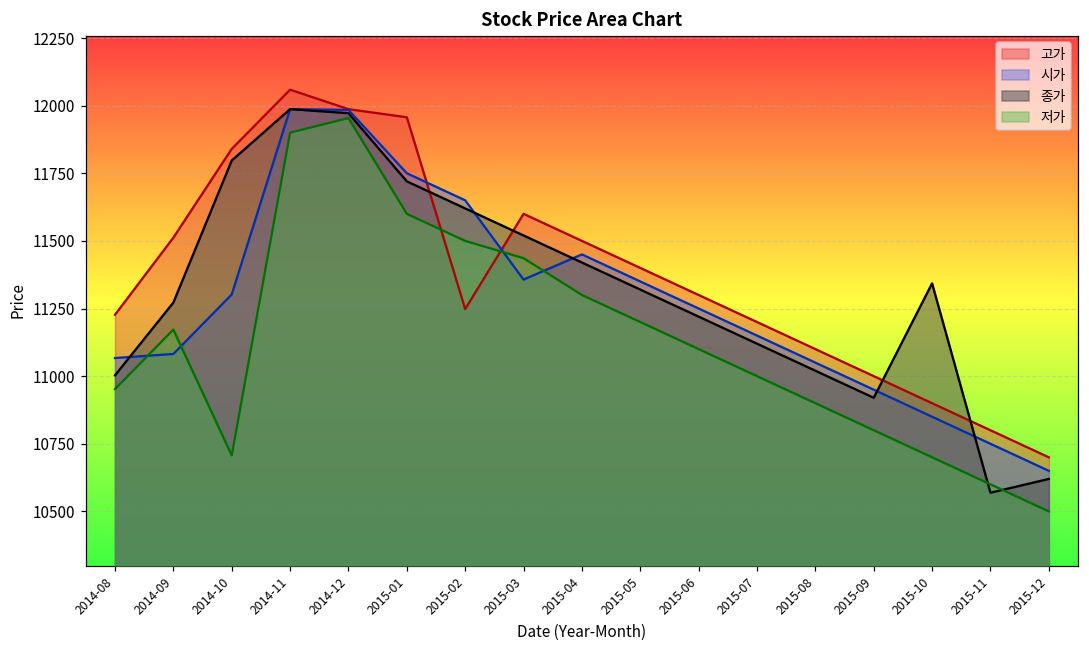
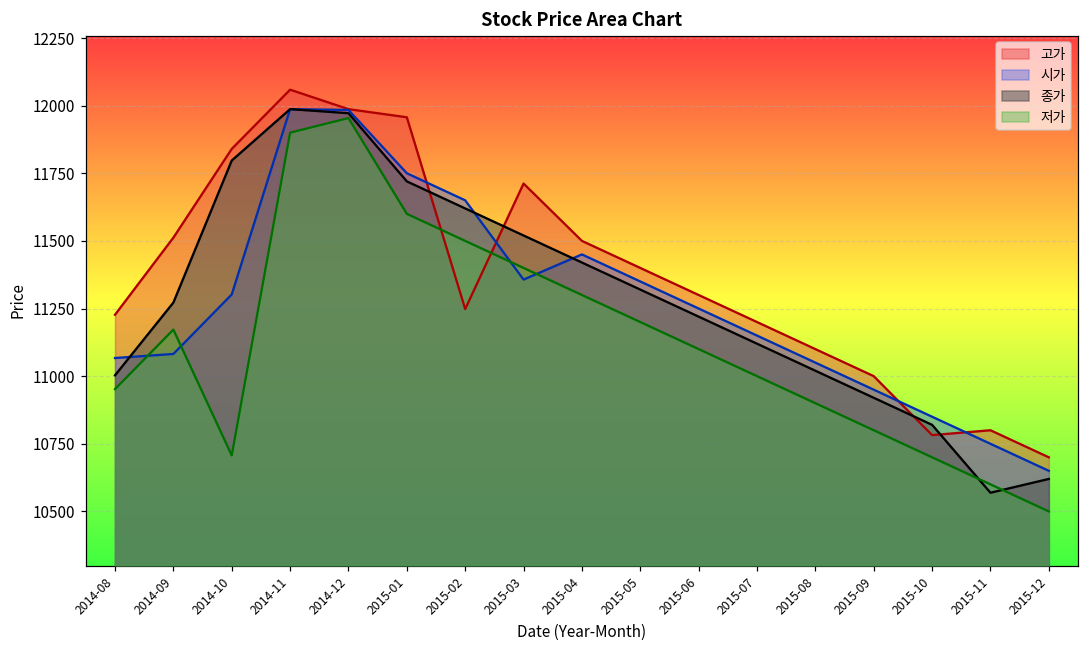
  {
    "고가": {
      "2014-08": 11230,
      "2014-09": 11510,
      "2014-10": 11840,
      "2014-11": 12060,
      "2015-01": 11960,
      "2015-02": 11250,
-     "2015-03": 11600,
+     "2015-03": 11710,
      "2015-04": 11500,
      "2015-05": 11400,
      "2015-06": 11300,
      "2015-07": 11200,
      "2015-08": 11100,
      "2015-09": 11000,
-     "2015-10": 10900,
+     "2015-10": 10780,
      "2015-11": 10800,
      "2015-12": 10700
    },
    "시가": {
      "2014-08": 11070,
      "2014-09": 11080,
      "2014-10": 11300,
      "2015-01": 11750,
      "2015-02": 11650,
      "2015-03": 11360,
      "2015-04": 11450,
      "2015-05": 11350,
      "2015-06": 11250,
      "2015-07": 11150,
      "2015-08": 11050,
      "2015-09": 10950,
      "2015-10": 10850,
      "2015-11": 10750,
      "2015-12": 10650
    },
    "종가": {
      "2014-08": 11000,
      "2014-09": 11270,
      "2014-10": 11800,
      "2014-12": 11970,
      "2015-01": 11720,
      "2015-02": 11620,
      "2015-03": 11520,
      "2015-04": 11420,
      "2015-05": 11320,
      "2015-06": 11220,
      "2015-07": 11120,
      "2015-08": 11020,
      "2015-09": 10920,
-     "2015-10": 11340,
+     "2015-10": 10820,
      "2015-11": 10570,
      "2015-12": 10620
    },
    "저가": {
      "2014-08": 10950,
      "2014-09": 11170,
      "2014-10": 10710,
      "2014-11": 11900,
      "2014-12": 11950,
      "2015-01": 11600,
      "2015-02": 11500,
-     "2015-03": 11440,
+     "2015-03": 11400,
      "2015-04": 11300,
      "2015-05": 11200,
      "2015-06": 11100,
      "2015-07": 11000,
      "2015-08": 10900,
      "2015-09": 10800,
      "2015-10": 10700,
      "2015-11": 10600,
      "2015-12": 10500
    }
  }
